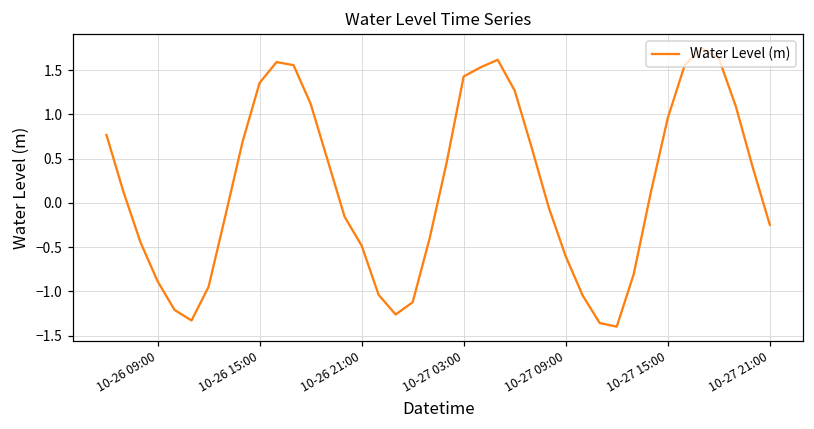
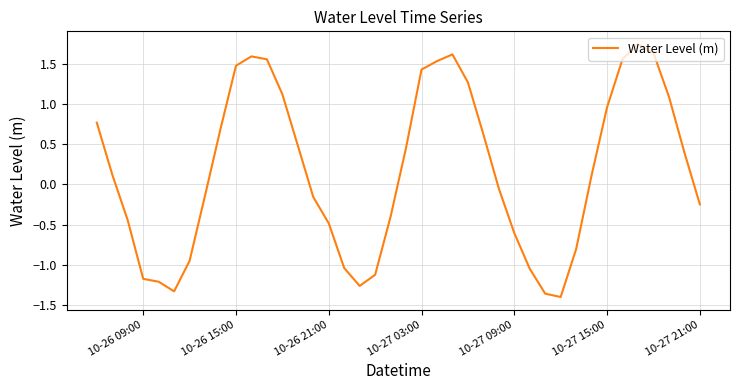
  {
-   "10-26 09:00": -0.9,
-   "10-26 15:00": 1.4,
+   "10-26 09:00": -1.2,
+   "10-26 15:00": 1.5,
    "10-26 21:00": -0.5,
    "10-27 03:00": 1.4,
    "10-27 09:00": -0.6,
    "10-27 15:00": 1.0,
    "10-27 21:00": -0.2
  }
